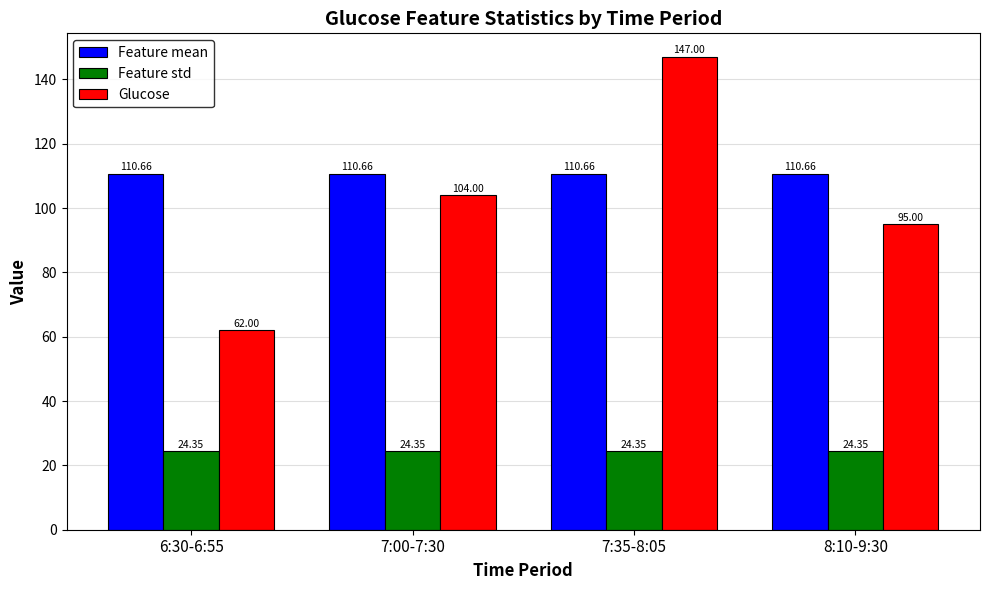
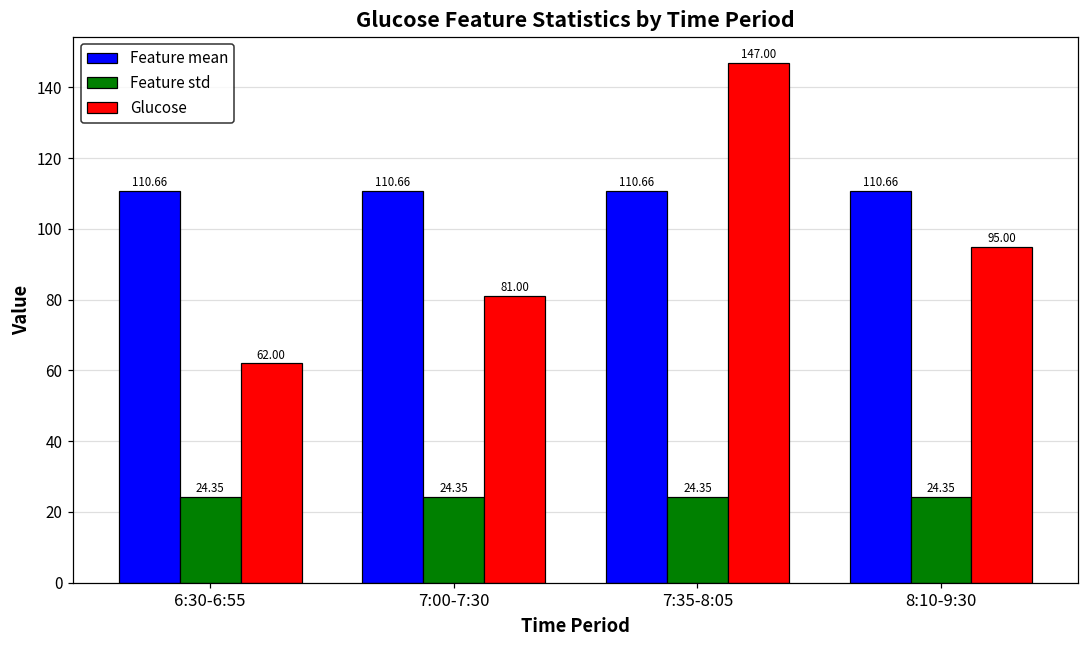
  {
    "Feature mean": {
      "6:30-6:55": 110.66,
      "7:00-7:30": 110.66,
      "7:35-8:05": 110.66,
      "8:10-9:30": 110.66
    },
    "Feature std": {
      "6:30-6:55": 24.35,
      "7:00-7:30": 24.35,
      "7:35-8:05": 24.35,
      "8:10-9:30": 24.35
    },
    "Glucose": {
      "6:30-6:55": 62.00,
-     "7:00-7:30": 104.00,
+     "7:00-7:30": 81.00,
      "7:35-8:05": 147.00,
      "8:10-9:30": 95.00
    }
  }
